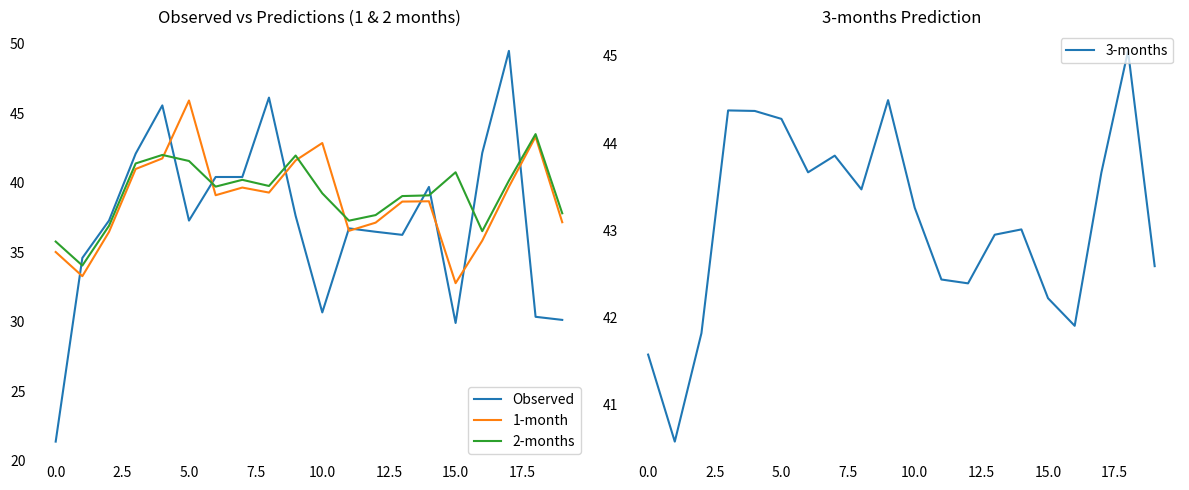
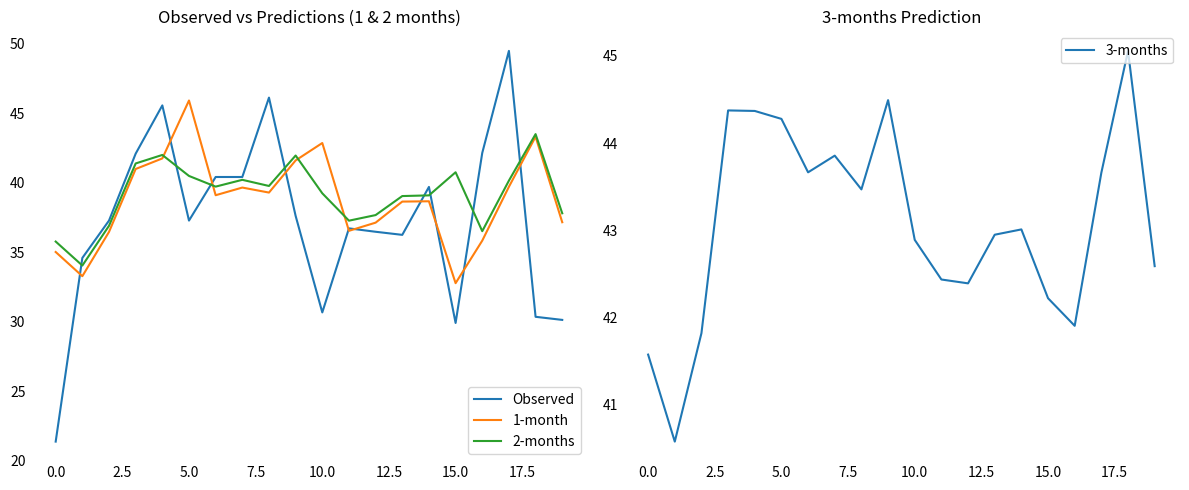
  {
    "Observed vs Predictions (1 & 2 months)": {
      "Observed": {
        "0.0": 21.4,
        "5.0": 37.3,
        "10.0": 30.7,
        "15.0": 29.9
      },
      "1-month": {
        "0.0": 35.0,
        "5.0": 45.9,
        "10.0": 42.9,
        "15.0": 32.8
      },
      "2-months": {
        "0.0": 35.8,
-       "5.0": 41.6,
+       "5.0": 40.5,
        "10.0": 39.2,
        "15.0": 40.7
      }
    },
    "3-months Prediction": {
      "0.0": 41.6,
      "5.0": 44.3,
-     "10.0": 43.3,
+     "10.0": 42.9,
      "15.0": 42.2
    }
  }
